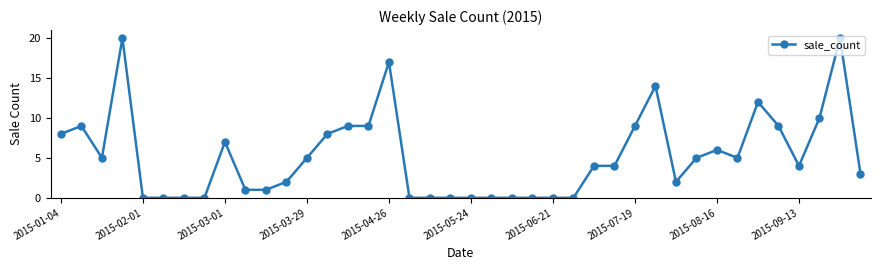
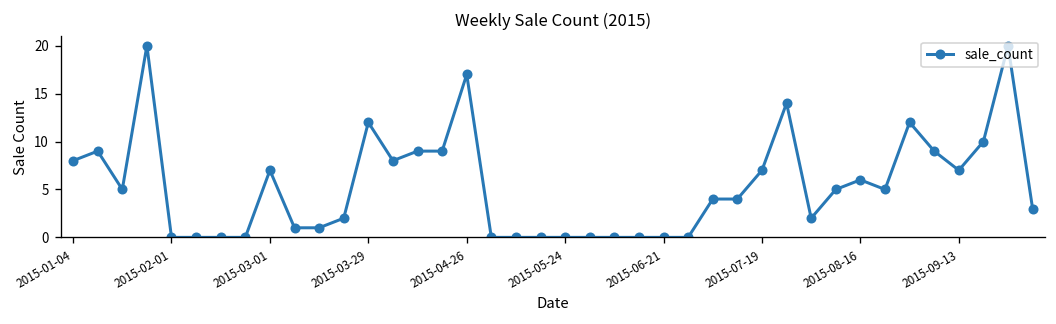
  {
    "2015-01-04": 8,
    "2015-02-01": 0,
    "2015-03-01": 7,
-   "2015-03-29": 5,
+   "2015-03-29": 12,
    "2015-04-26": 17,
    "2015-05-24": 0,
    "2015-06-21": 0,
-   "2015-07-19": 9,
+   "2015-07-19": 7,
    "2015-08-16": 6,
-   "2015-09-13": 4
+   "2015-09-13": 7
  }
